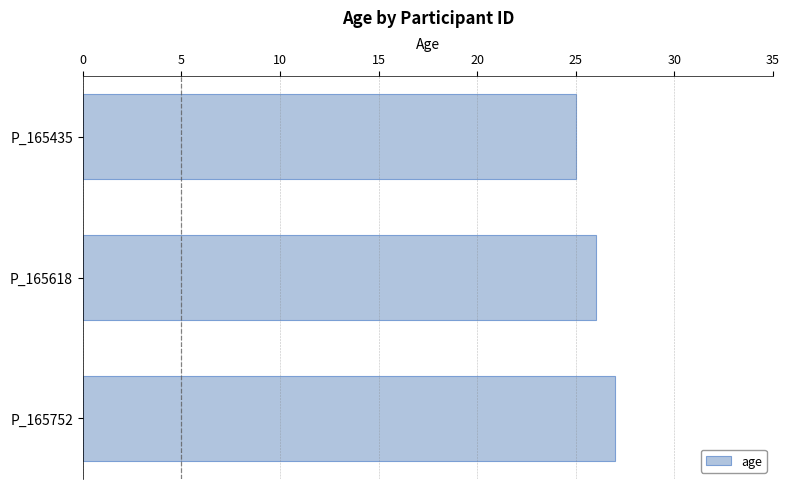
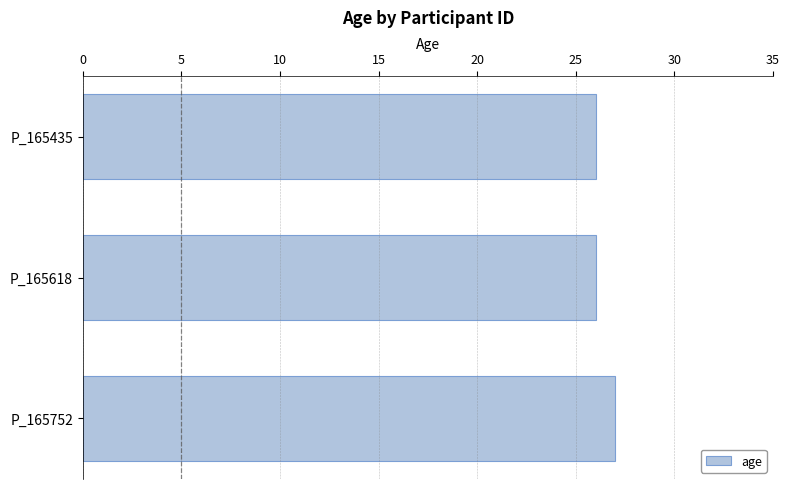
  {
-   "P_165435": 25,
+   "P_165435": 26,
    "P_165618": 26,
    "P_165752": 27
  }
